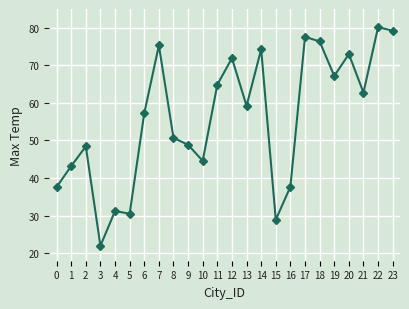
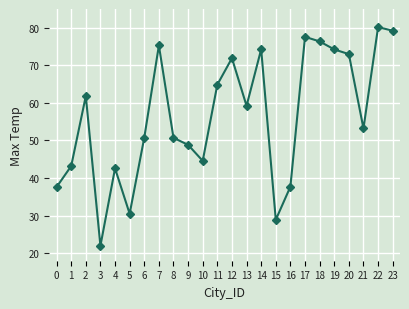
  {
    "0": 38,
    "1": 43,
-   "2": 48,
+   "2": 62,
    "3": 22,
-   "4": 31,
+   "4": 43,
    "5": 31,
-   "6": 57,
+   "6": 51,
    "7": 75,
    "8": 51,
    "9": 49,
    "10": 45,
    "11": 65,
    "12": 72,
    "13": 59,
    "14": 74,
    "15": 29,
    "16": 38,
    "17": 78,
    "18": 76,
-   "19": 67,
+   "19": 74,
    "20": 73,
-   "21": 63,
+   "21": 53,
    "22": 80,
    "23": 79
  }
